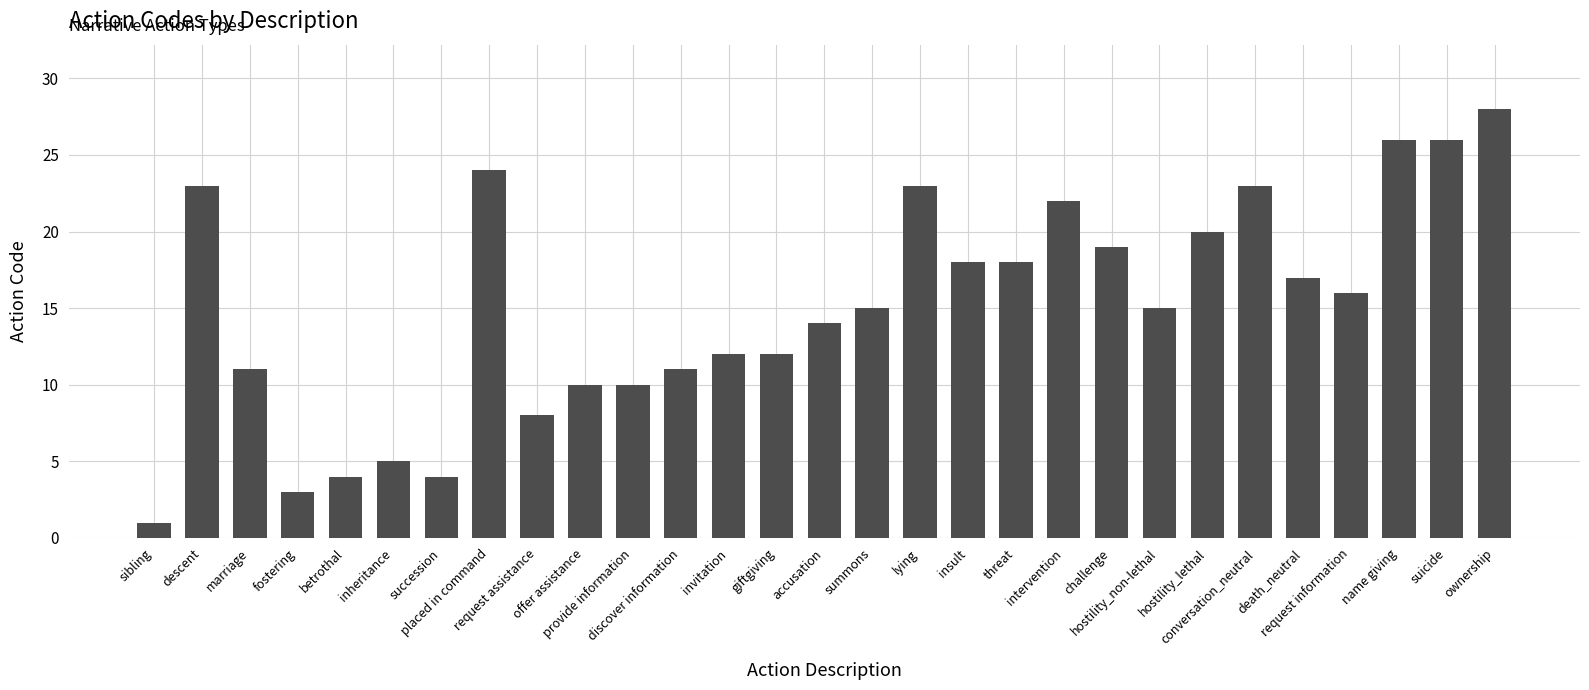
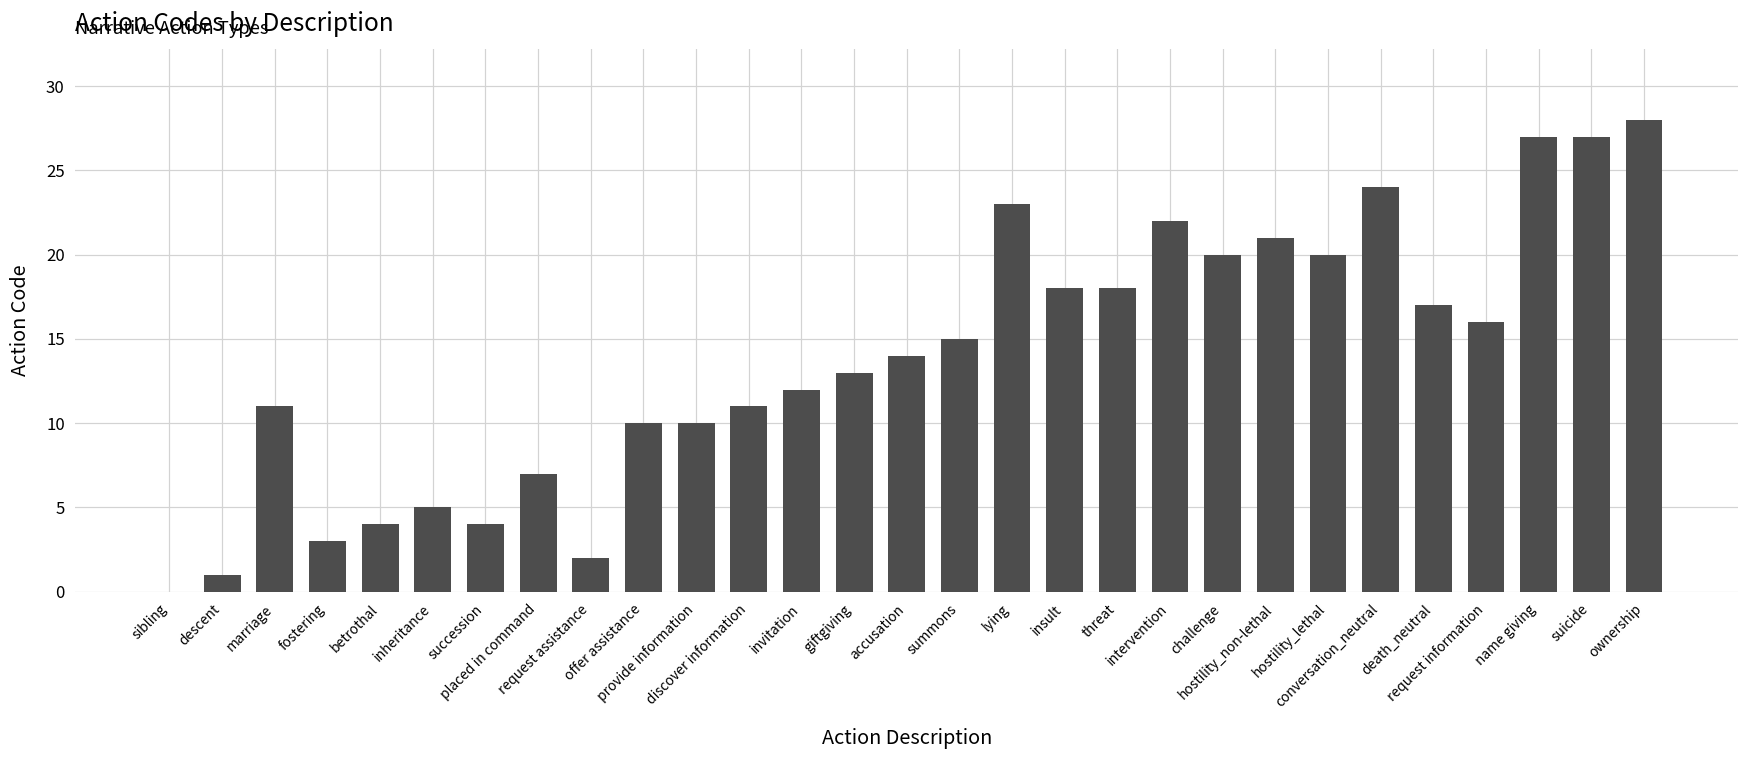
  {
-   "sibling": 1,
-   "descent": 23,
+   "sibling": 0,
+   "descent": 1,
    "marriage": 11,
    "fostering": 3,
    "betrothal": 4,
    "inheritance": 5,
    "succession": 4,
-   "placed in command": 24,
-   "request assistance": 8,
+   "placed in command": 7,
+   "request assistance": 2,
    "offer assistance": 10,
    "provide information": 10,
    "discover information": 11,
    "invitation": 12,
-   "giftgiving": 12,
+   "giftgiving": 13,
    "accusation": 14,
    "summons": 15,
    "lying": 23,
    "insult": 18,
    "threat": 18,
    "intervention": 22,
-   "challenge": 19,
-   "hostility_non-lethal": 15,
+   "challenge": 20,
+   "hostility_non-lethal": 21,
    "hostility_lethal": 20,
-   "conversation_neutral": 23,
+   "conversation_neutral": 24,
    "death_neutral": 17,
    "request information": 16,
-   "name giving": 26,
-   "suicide": 26,
+   "name giving": 27,
+   "suicide": 27,
    "ownership": 28
  }
